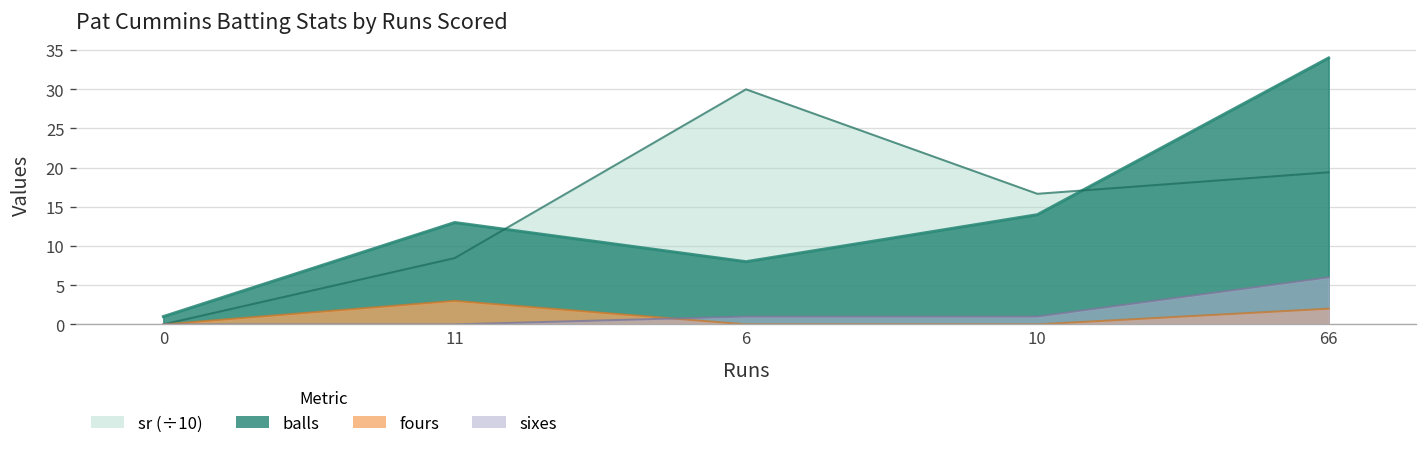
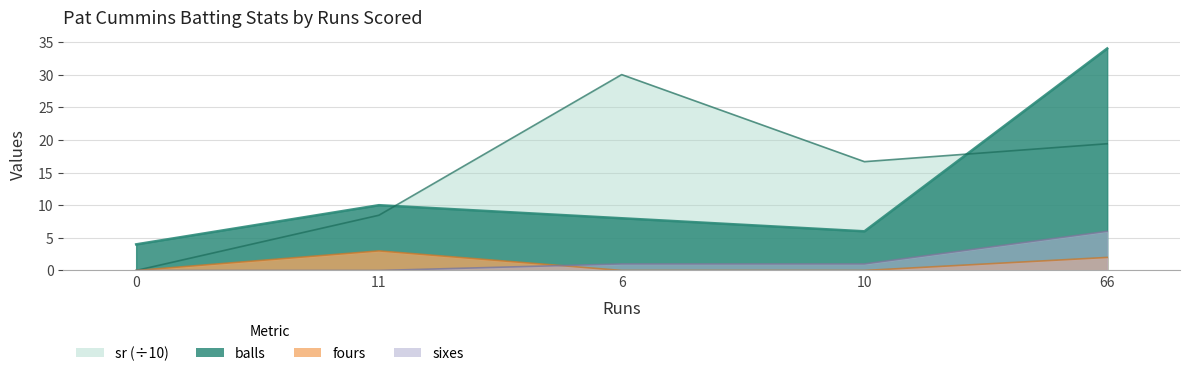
  {
    "balls": {
-     "0": 1,
-     "11": 13,
+     "0": 4,
+     "11": 10,
      "6": 8,
-     "10": 14,
+     "10": 6,
      "66": 34
    },
    "fours": {
      "11": 3,
      "6": 0,
      "10": 0,
      "66": 2
    }
  }
